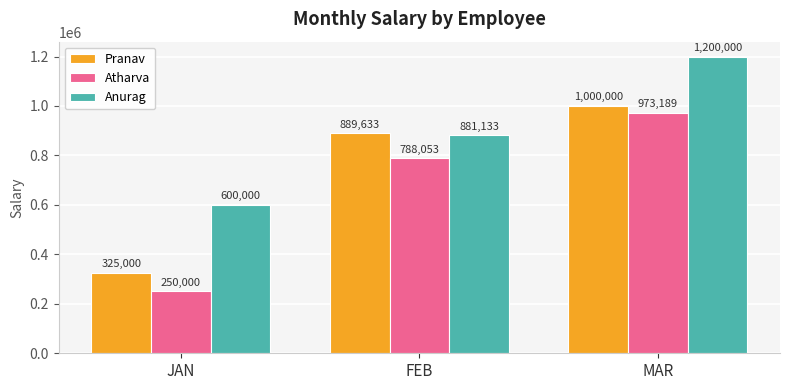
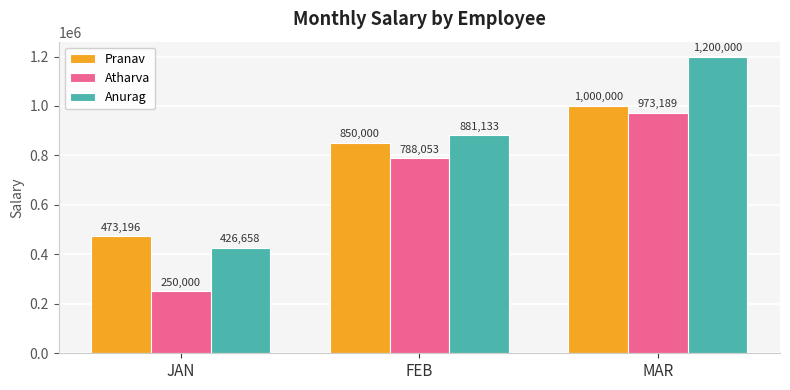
  {
    "Pranav": {
-     "JAN": "325,000",
-     "FEB": "889,633",
+     "JAN": "473,196",
+     "FEB": "850,000",
      "MAR": "1,000,000"
    },
    "Atharva": {
      "JAN": "250,000",
      "FEB": "788,053",
      "MAR": "973,189"
    },
    "Anurag": {
-     "JAN": "600,000",
+     "JAN": "426,658",
      "FEB": "881,133",
      "MAR": "1,200,000"
    }
  }
